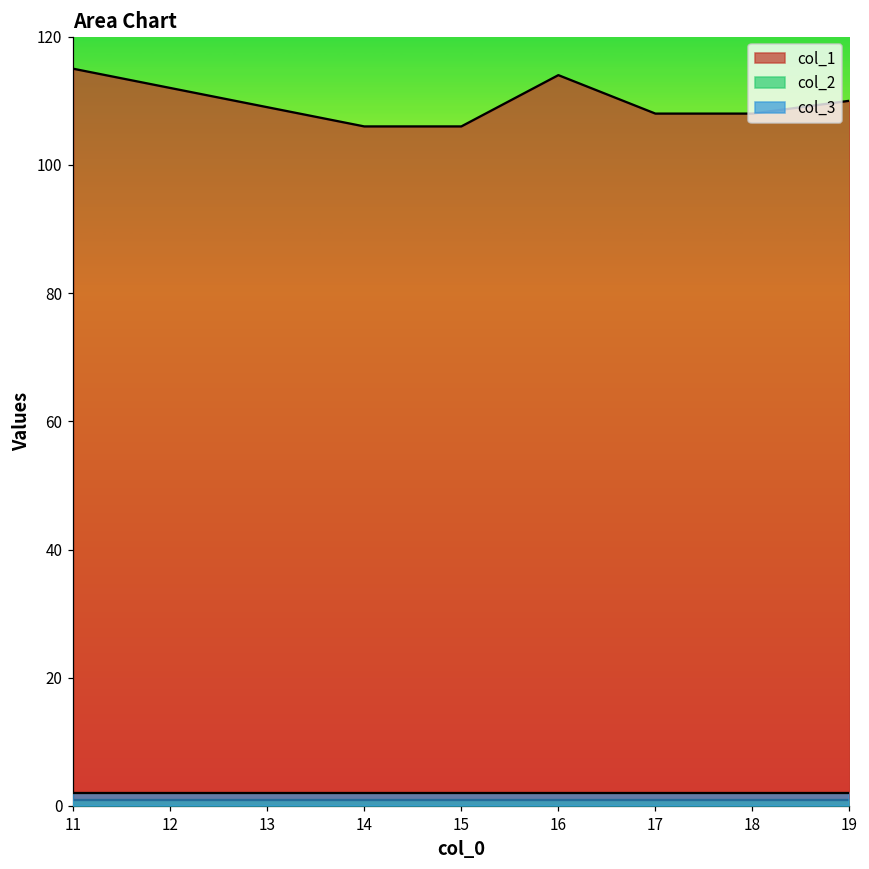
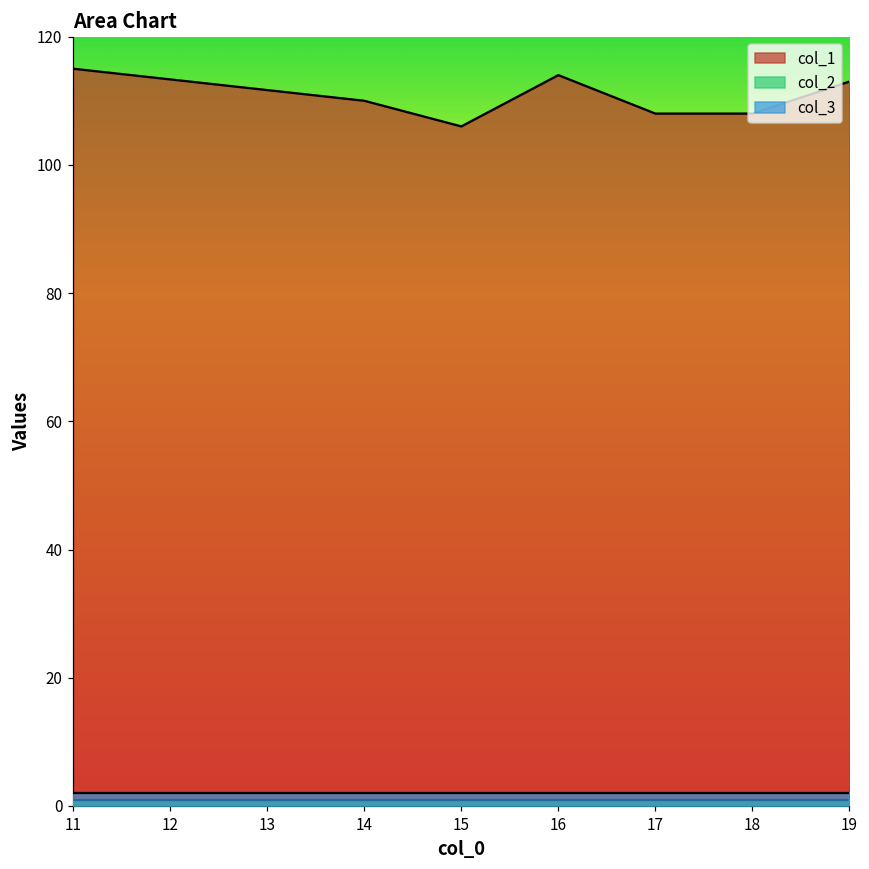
  {
    "col_1": {
      "11": 115,
-     "14": 106,
+     "14": 110,
      "15": 106,
      "16": 114,
      "17": 108,
-     "19": 110
+     "19": 113
    },
    "col_2": {
      "11": 1,
      "14": 1,
      "15": 1,
      "16": 1,
      "17": 1,
      "18": 1,
      "19": 1
    },
    "col_3": {
      "11": 2,
      "14": 2,
      "15": 2,
      "16": 2,
      "17": 2,
      "18": 2,
      "19": 2
    }
  }
